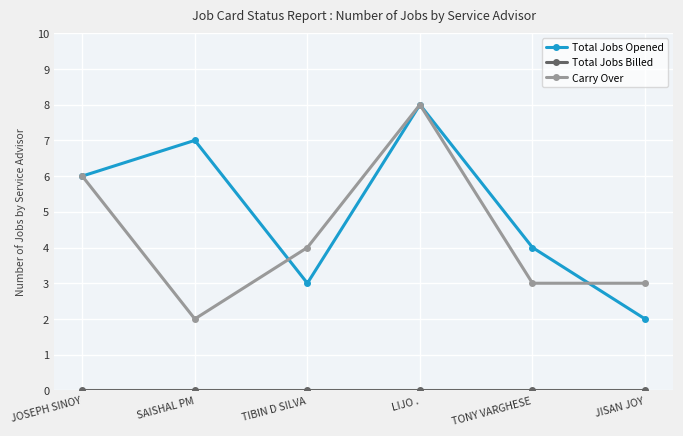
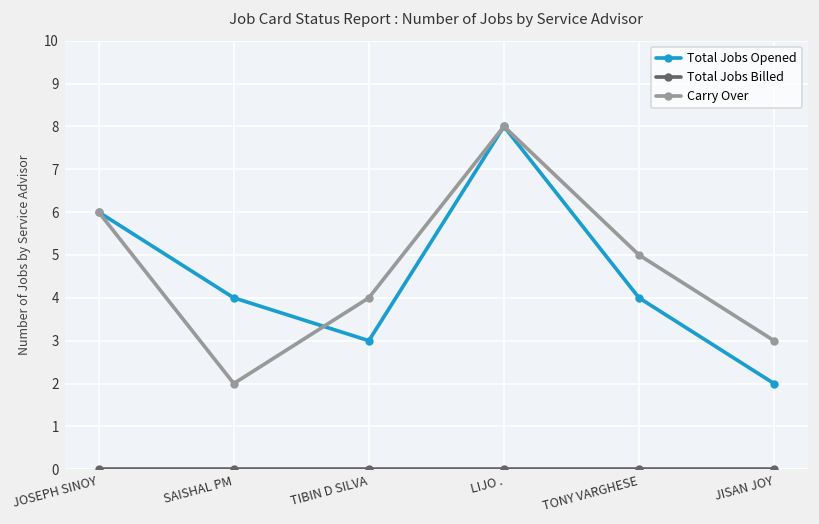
  {
    "Total Jobs Opened": {
-     "SAISHAL PM": 7,
+     "SAISHAL PM": 4,
      "TIBIN D SILVA": 3,
      "TONY VARGHESE": 4,
      "JISAN JOY": 2
    },
    "Total Jobs Billed": {
      "JOSEPH SINOY": 0,
      "SAISHAL PM": 0,
      "TIBIN D SILVA": 0,
      "LIJO .": 0,
      "TONY VARGHESE": 0,
      "JISAN JOY": 0
    },
    "Carry Over": {
      "SAISHAL PM": 2,
      "TIBIN D SILVA": 4,
-     "TONY VARGHESE": 3,
+     "TONY VARGHESE": 5,
      "JISAN JOY": 3
    }
  }
